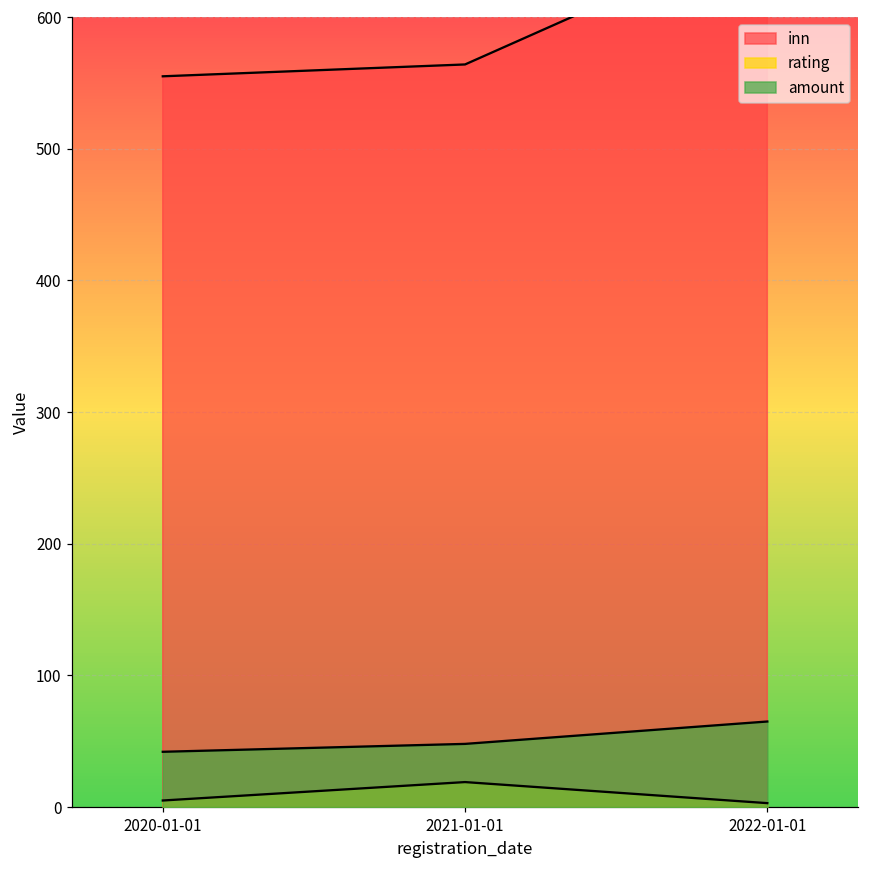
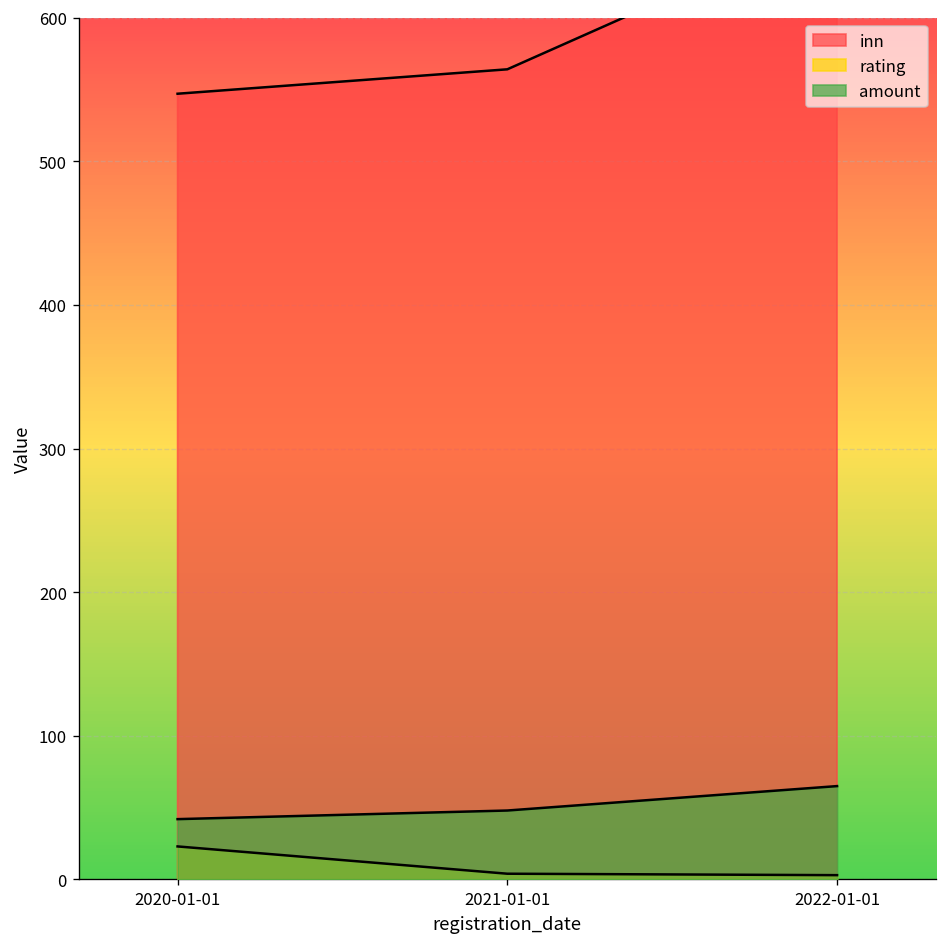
  {
    "inn": {
-     "2020-01-01": 555,
+     "2020-01-01": 547,
      "2021-01-01": 564
    },
    "rating": {
-     "2020-01-01": 5,
-     "2021-01-01": 19,
+     "2020-01-01": 23,
+     "2021-01-01": 4,
      "2022-01-01": 3
    },
    "amount": {
      "2020-01-01": 42,
      "2021-01-01": 48,
      "2022-01-01": 65
    }
  }
